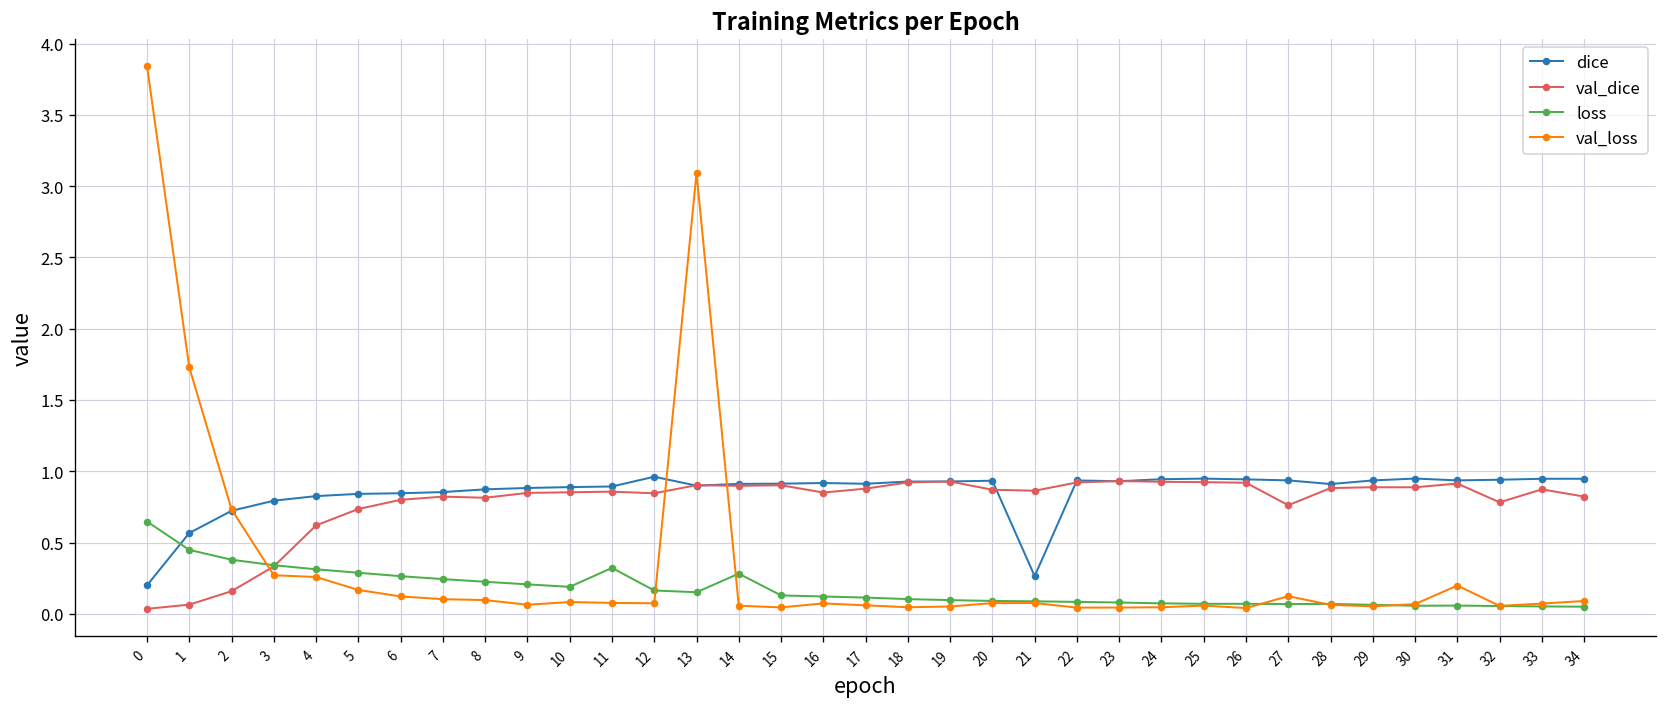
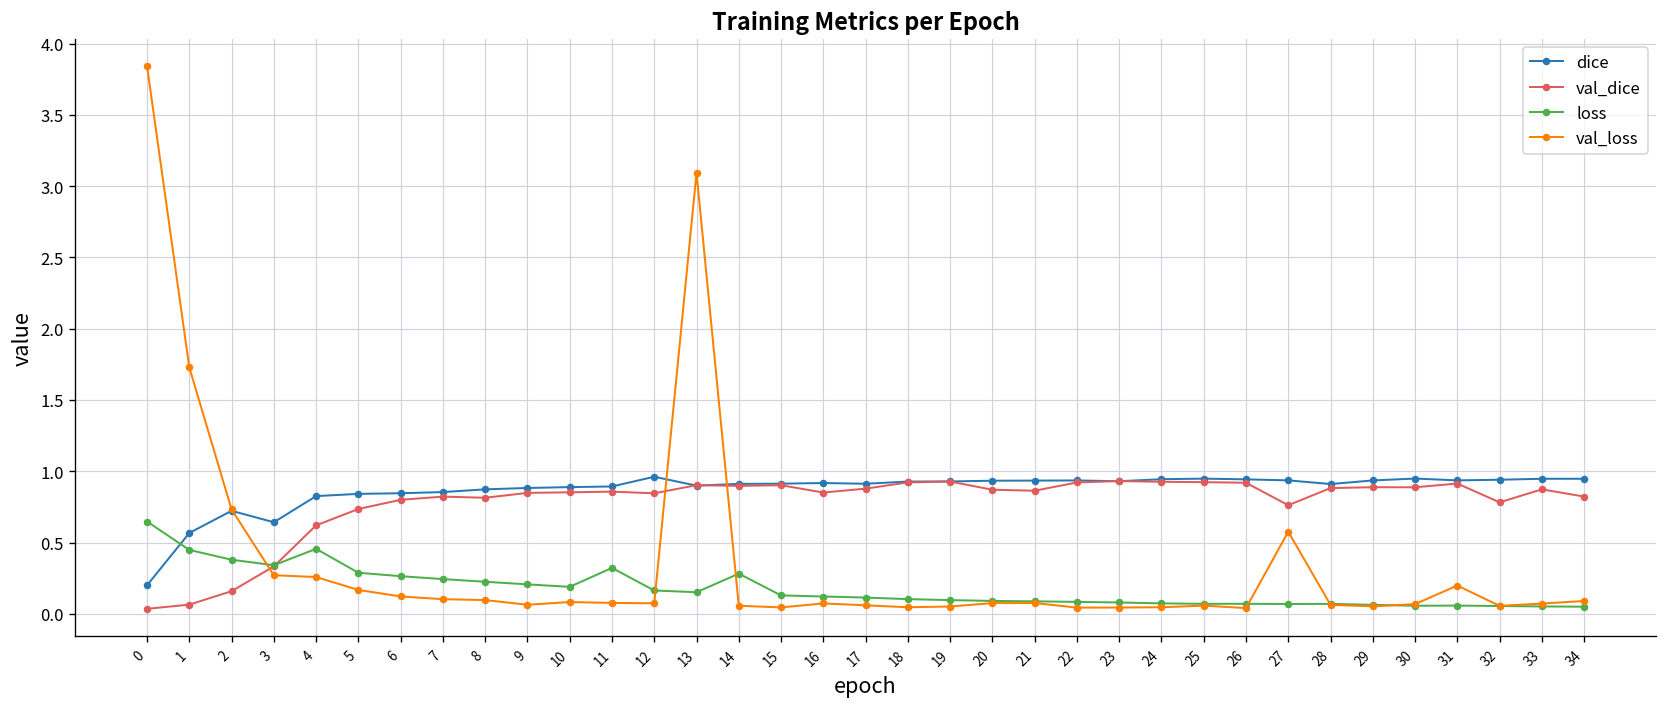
  {
    "dice": {
      "0": 0.20,
      "1": 0.57,
-     "3": 0.79,
+     "3": 0.64,
      "4": 0.83,
      "5": 0.84,
      "6": 0.85,
      "7": 0.85,
      "8": 0.87,
      "9": 0.88,
      "10": 0.89,
      "11": 0.89,
      "12": 0.96,
      "16": 0.92,
      "17": 0.91,
      "20": 0.93,
-     "21": 0.26,
+     "21": 0.93,
      "25": 0.95,
      "26": 0.94,
      "27": 0.94,
      "28": 0.91,
      "29": 0.94,
      "30": 0.95,
      "31": 0.94,
      "32": 0.94,
      "33": 0.95,
      "34": 0.95
    },
    "val_dice": {
      "0": 0.04,
      "1": 0.06,
      "2": 0.16,
      "4": 0.62,
      "5": 0.74,
      "6": 0.80,
      "7": 0.82,
      "8": 0.81,
      "9": 0.85,
      "10": 0.85,
      "11": 0.86,
      "12": 0.85,
      "16": 0.85,
      "17": 0.88,
      "20": 0.87,
      "21": 0.86,
      "25": 0.92,
      "26": 0.92,
      "27": 0.76,
      "28": 0.88,
      "29": 0.89,
      "30": 0.89,
      "31": 0.91,
      "32": 0.78,
      "33": 0.87,
      "34": 0.82
    },
    "loss": {
      "0": 0.65,
      "1": 0.45,
      "2": 0.38,
-     "4": 0.31,
+     "4": 0.46,
      "5": 0.29,
      "6": 0.26,
      "7": 0.24,
      "8": 0.23,
      "9": 0.21,
      "10": 0.19,
      "11": 0.32,
      "12": 0.16,
      "13": 0.15,
      "14": 0.28,
      "15": 0.13,
      "16": 0.12,
      "17": 0.11,
      "18": 0.10,
      "19": 0.10,
      "22": 0.08,
      "23": 0.08,
      "24": 0.07,
      "26": 0.07,
      "27": 0.07,
      "31": 0.06,
      "34": 0.05
    },
    "val_loss": {
      "0": 3.84,
      "1": 1.73,
      "3": 0.27,
      "4": 0.26,
      "5": 0.17,
      "6": 0.12,
      "7": 0.10,
      "8": 0.10,
      "9": 0.06,
      "10": 0.08,
      "11": 0.08,
      "12": 0.07,
      "13": 3.09,
      "14": 0.06,
      "15": 0.05,
      "16": 0.07,
      "17": 0.06,
      "18": 0.05,
      "19": 0.05,
      "22": 0.04,
      "23": 0.04,
      "24": 0.05,
      "26": 0.04,
-     "27": 0.12,
+     "27": 0.58,
      "31": 0.20,
      "34": 0.09
    }
  }
